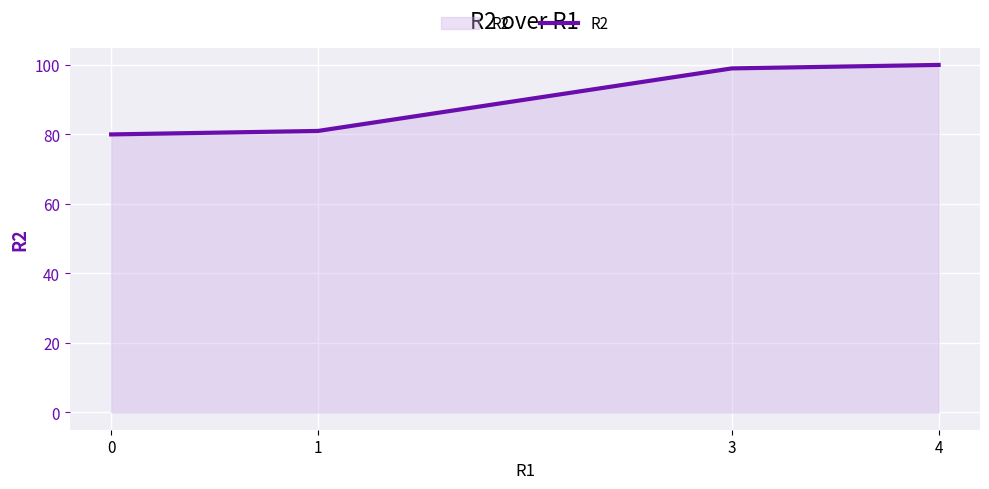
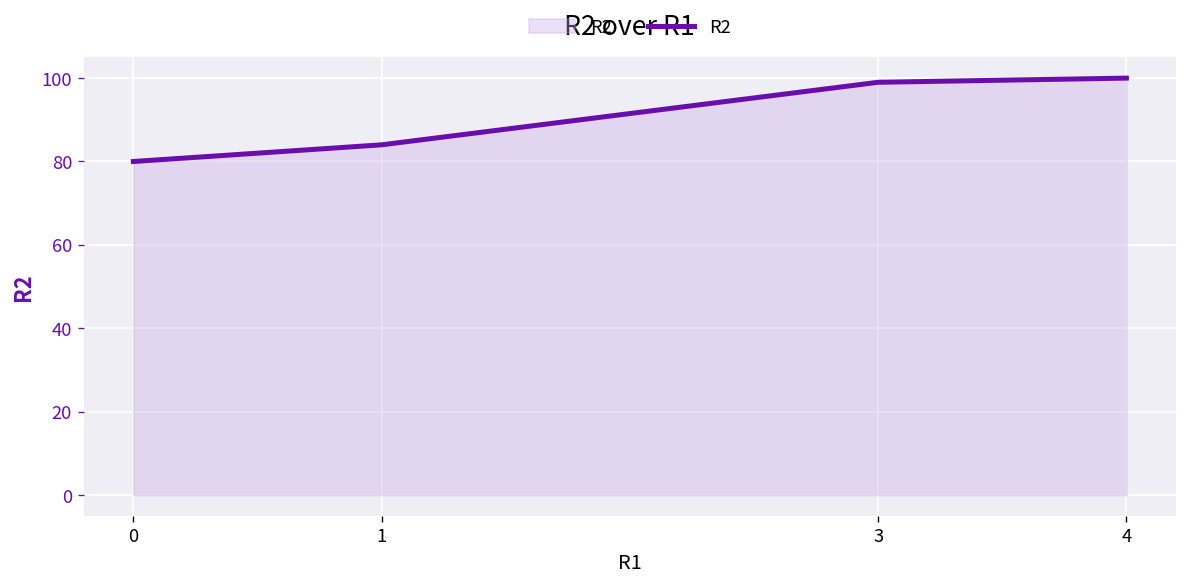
  {
    "0": 80,
-   "1": 81,
+   "1": 84,
    "3": 99,
    "4": 100
  }
